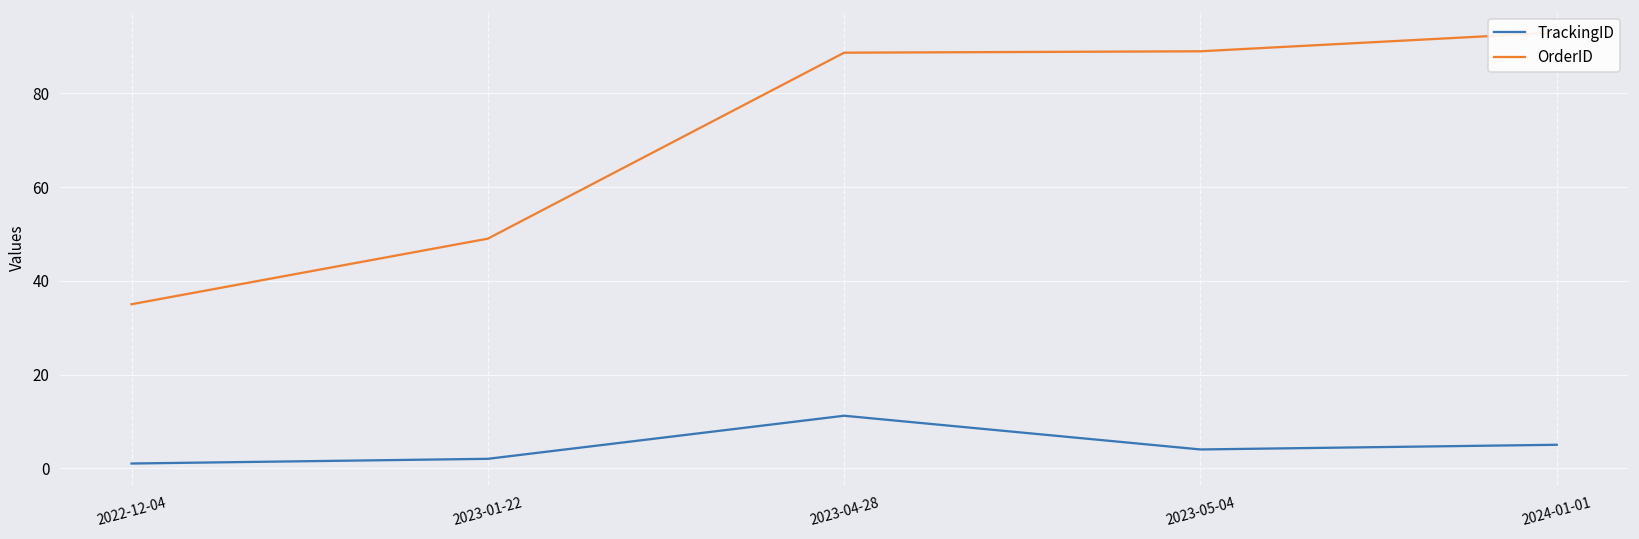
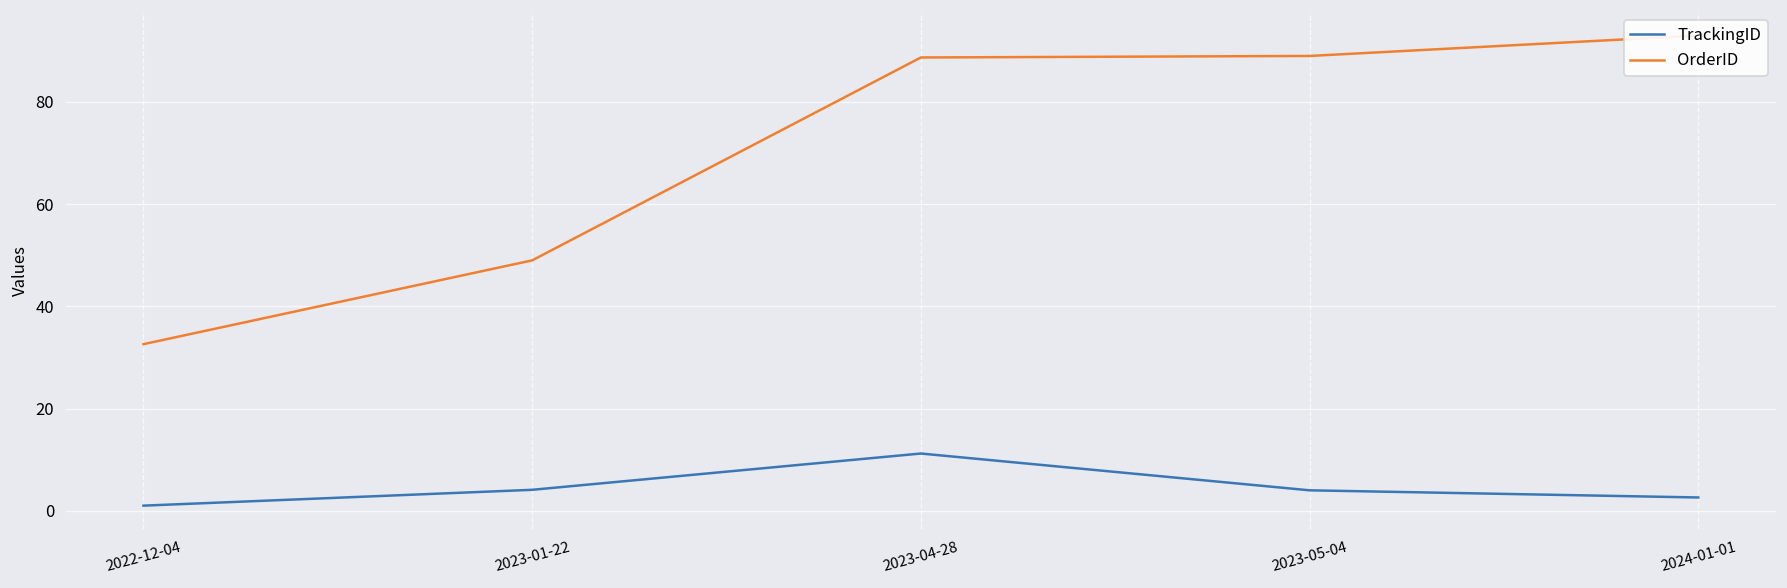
  {
    "TrackingID": {
      "2022-12-04": 1,
-     "2023-01-22": 2,
+     "2023-01-22": 4,
      "2023-04-28": 11,
      "2023-05-04": 4,
-     "2024-01-01": 5
+     "2024-01-01": 3
    },
    "OrderID": {
-     "2022-12-04": 35,
+     "2022-12-04": 33,
      "2023-01-22": 49,
      "2023-04-28": 89,
      "2023-05-04": 89
    }
  }
